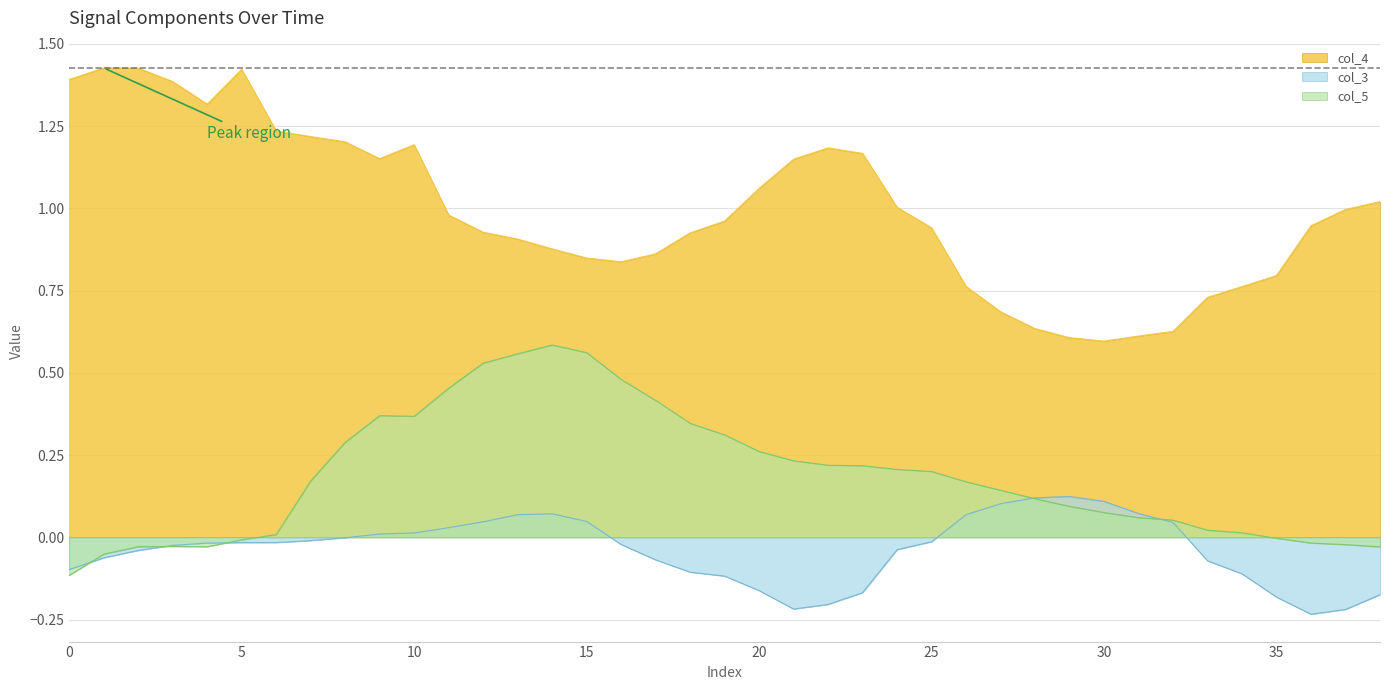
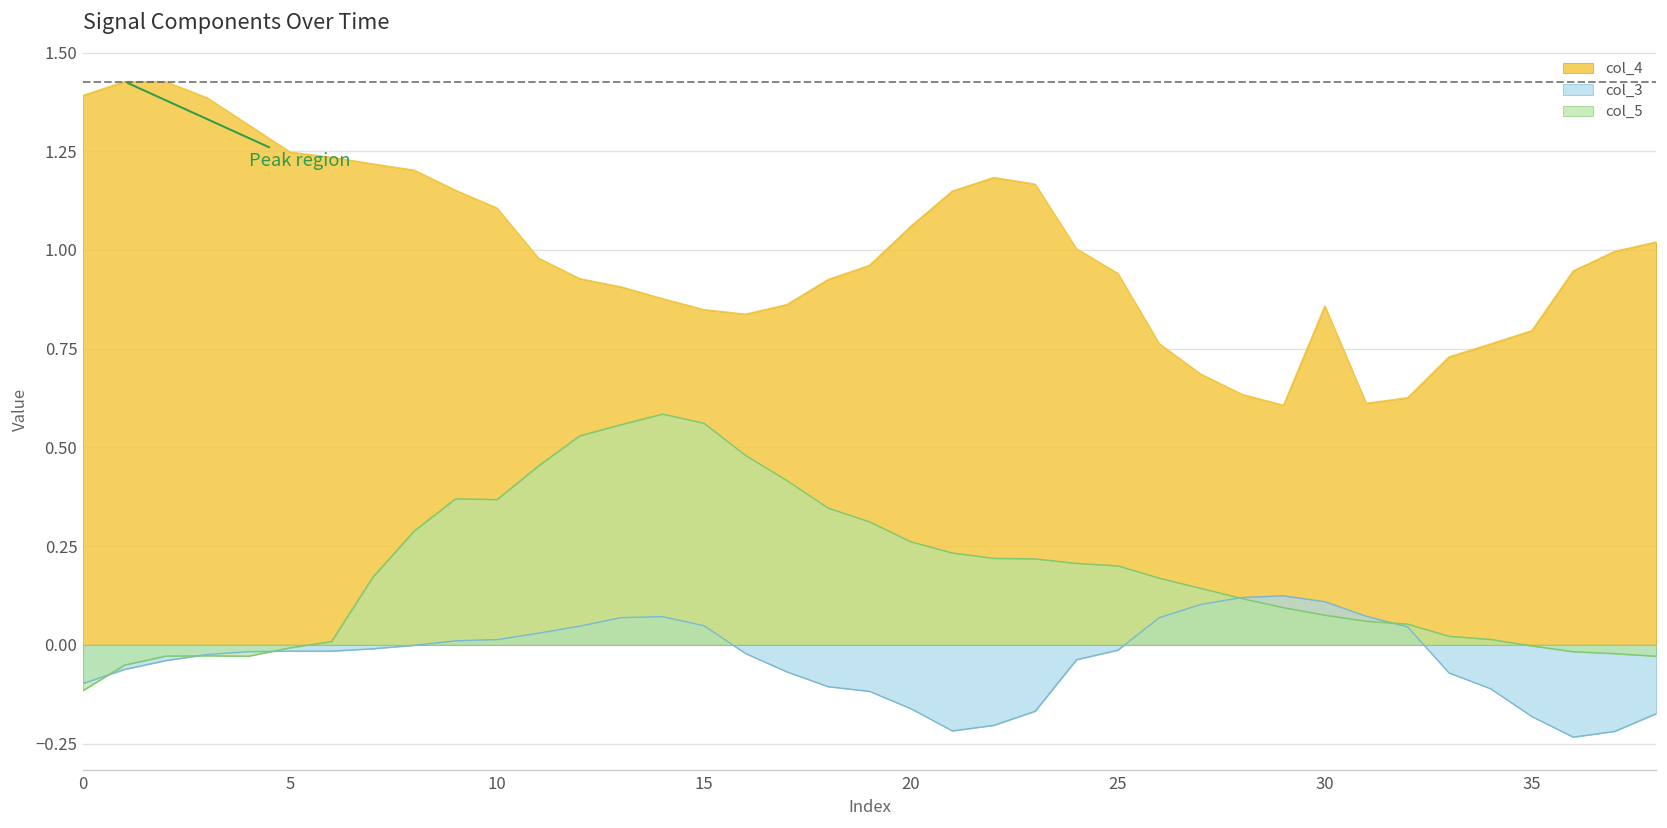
  {
    "col_4": {
      "0": 1.39,
-     "5": 1.42,
-     "10": 1.19,
+     "5": 1.25,
+     "10": 1.11,
      "15": 0.85,
      "20": 1.06,
      "25": 0.94,
-     "30": 0.60,
+     "30": 0.86,
      "35": 0.80
    }
  }
